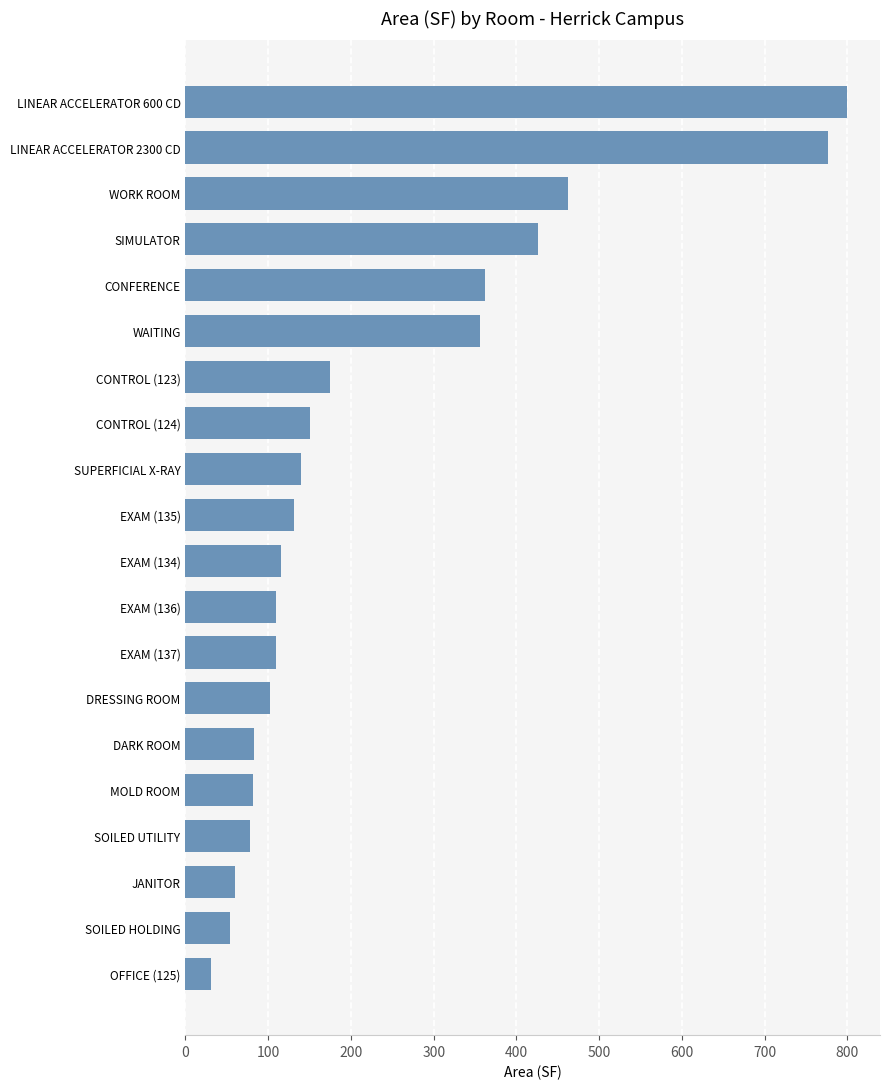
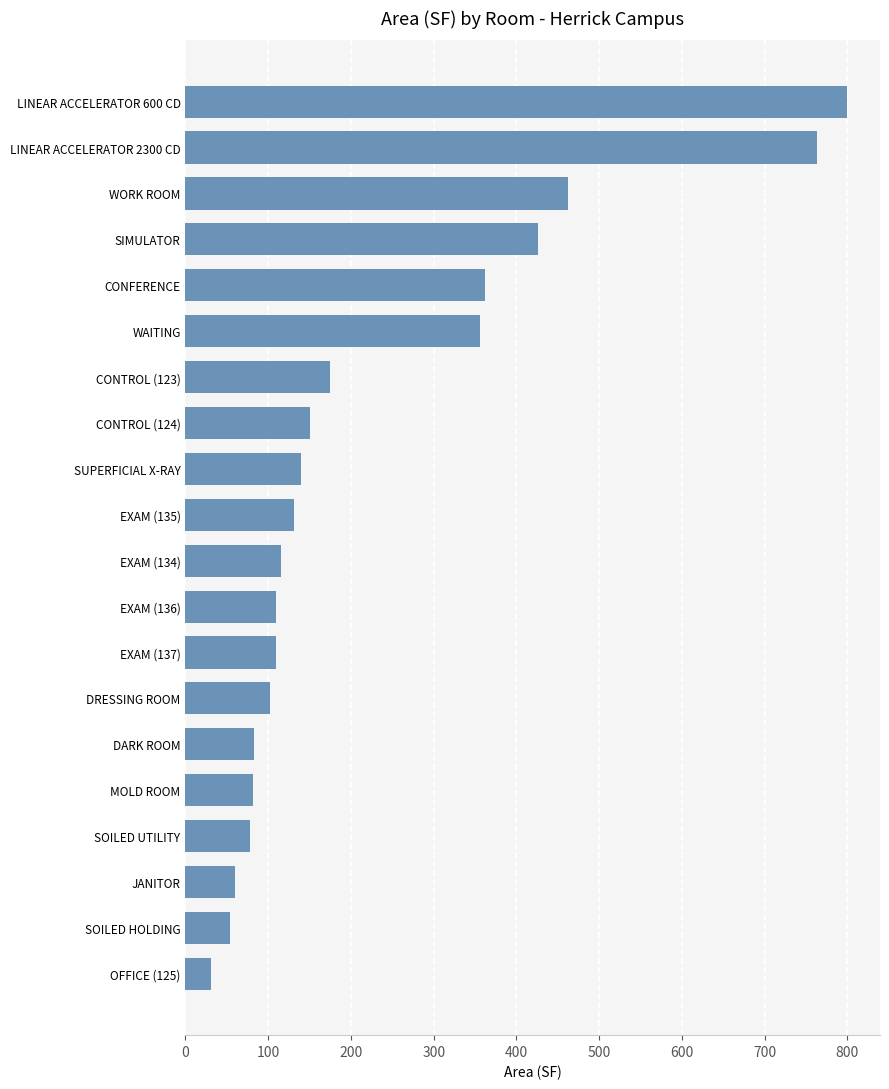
  {
    "LINEAR ACCELERATOR 600 CD": 800,
-   "LINEAR ACCELERATOR 2300 CD": 780,
+   "LINEAR ACCELERATOR 2300 CD": 760,
    "WORK ROOM": 460,
    "SIMULATOR": 430,
    "CONFERENCE": 360,
    "WAITING": 360,
    "CONTROL (123)": 180,
    "CONTROL (124)": 150,
    "SUPERFICIAL X-RAY": 140,
    "EXAM (135)": 130,
    "EXAM (134)": 120,
    "EXAM (136)": 110,
    "EXAM (137)": 110,
    "DRESSING ROOM": 100,
    "DARK ROOM": 80,
    "MOLD ROOM": 80,
    "SOILED UTILITY": 80,
    "JANITOR": 60,
    "SOILED HOLDING": 50,
    "OFFICE (125)": 30
  }
